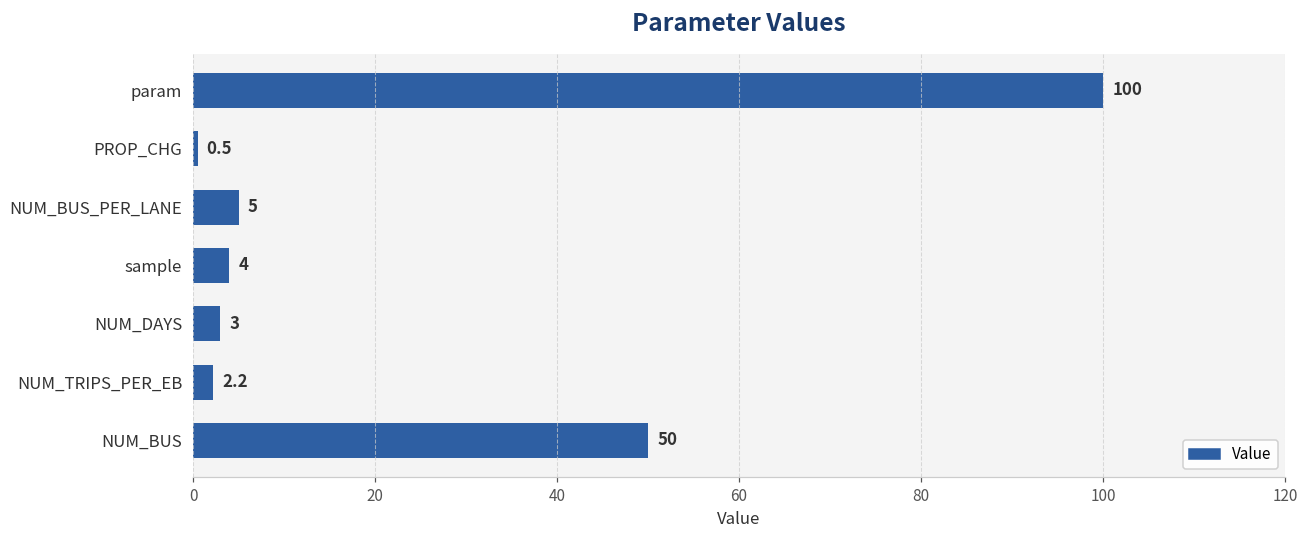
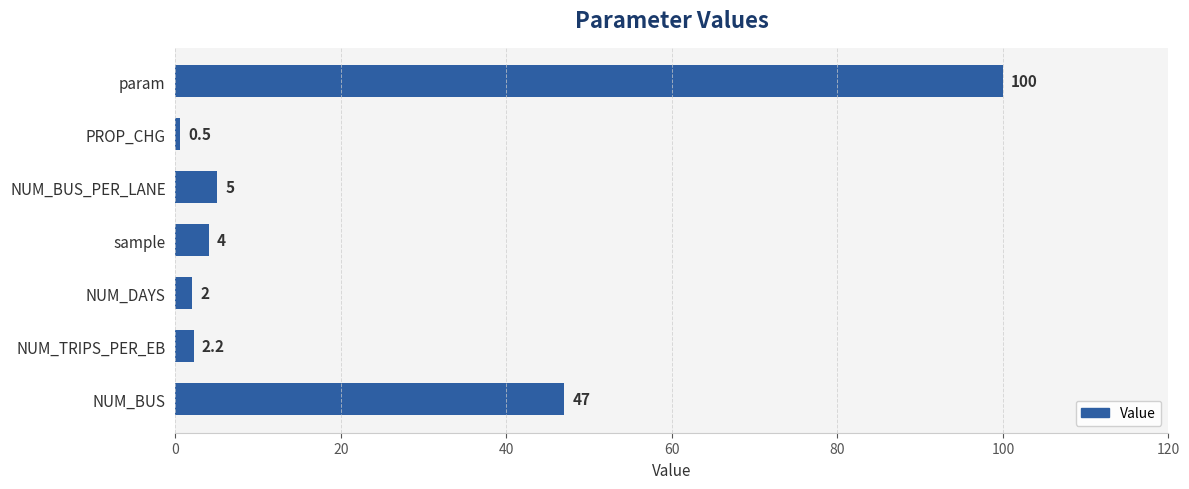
  {
    "param": 100,
    "PROP_CHG": 0.5,
    "NUM_BUS_PER_LANE": 5,
    "sample": 4,
-   "NUM_DAYS": 3,
+   "NUM_DAYS": 2,
    "NUM_TRIPS_PER_EB": 2.2,
-   "NUM_BUS": 50
+   "NUM_BUS": 47
  }
